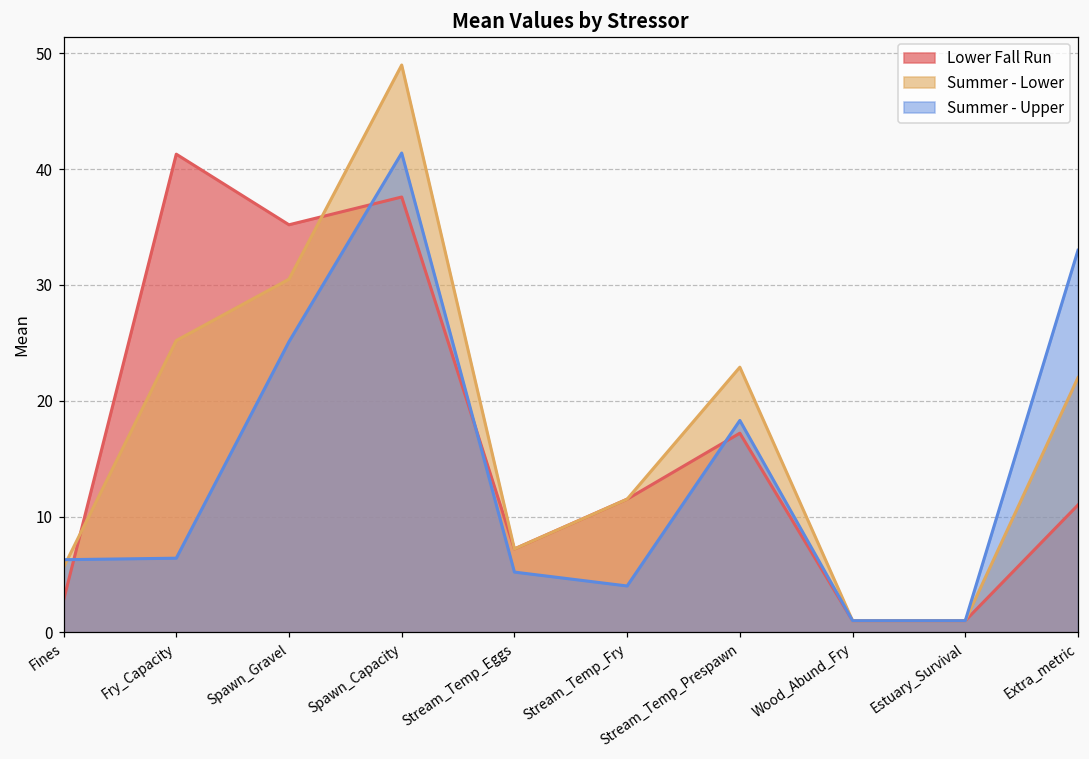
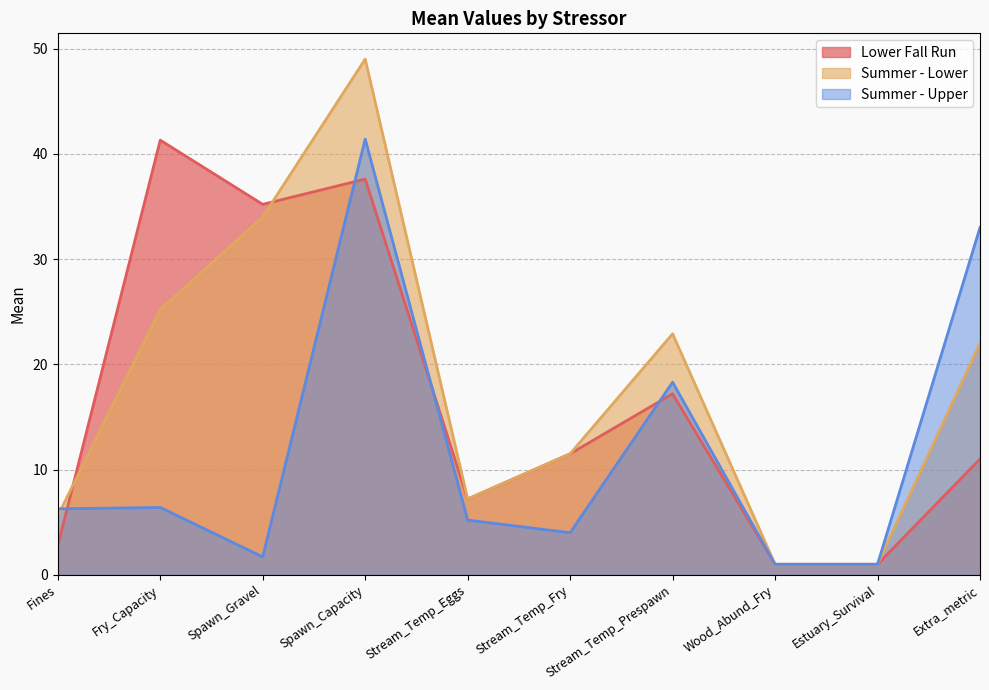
  {
    "Lower Fall Run": {
      "Fines": 2.8,
      "Fry_Capacity": 41.3,
      "Spawn_Gravel": 35.2,
      "Spawn_Capacity": 37.6,
      "Stream_Temp_Prespawn": 17.2,
      "Extra_metric": 11.0
    },
    "Summer - Lower": {
      "Fines": 5.6,
      "Fry_Capacity": 25.2,
-     "Spawn_Gravel": 30.5,
+     "Spawn_Gravel": 34.0,
      "Spawn_Capacity": 49.0,
      "Stream_Temp_Prespawn": 22.9,
      "Extra_metric": 22.0
    },
    "Summer - Upper": {
      "Fines": 6.3,
      "Fry_Capacity": 6.4,
-     "Spawn_Gravel": 25.1,
+     "Spawn_Gravel": 1.7,
      "Spawn_Capacity": 41.4,
      "Stream_Temp_Eggs": 5.2,
      "Stream_Temp_Fry": 4.0,
      "Stream_Temp_Prespawn": 18.3,
      "Extra_metric": 33.0
    }
  }
